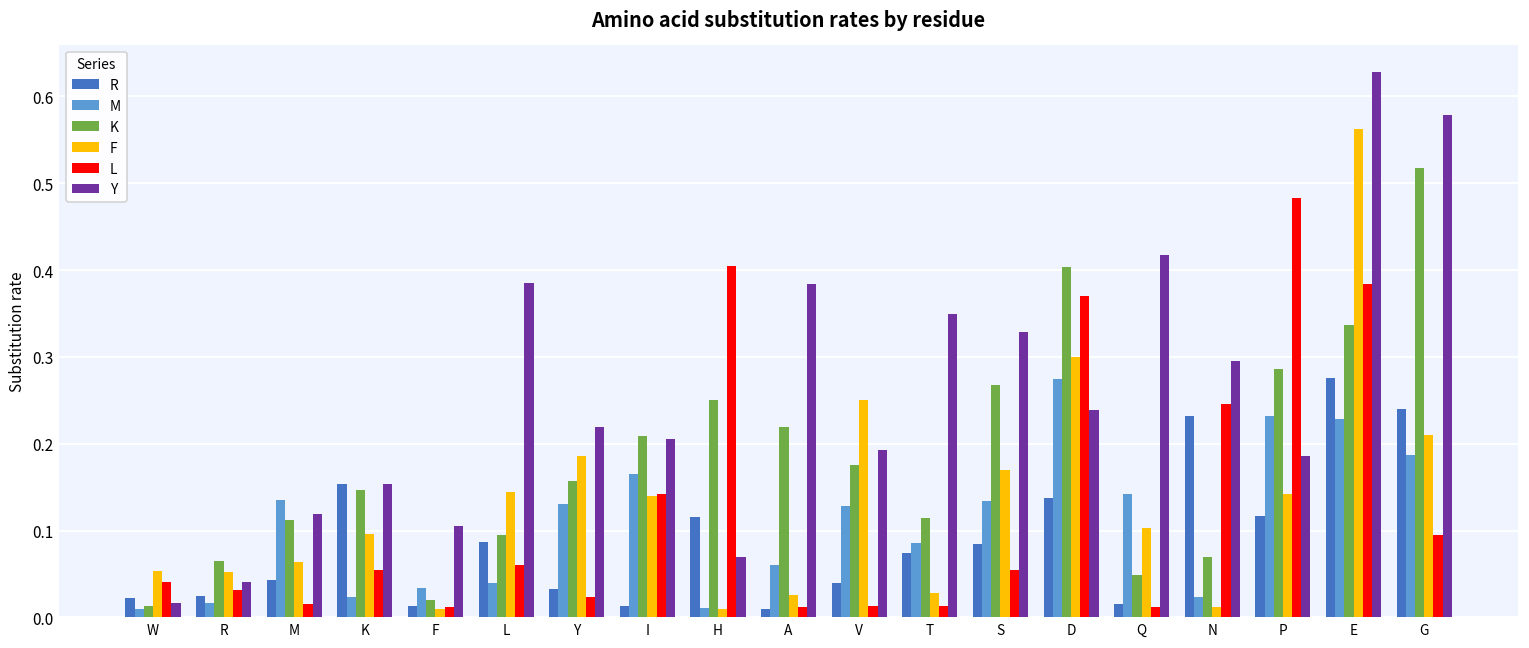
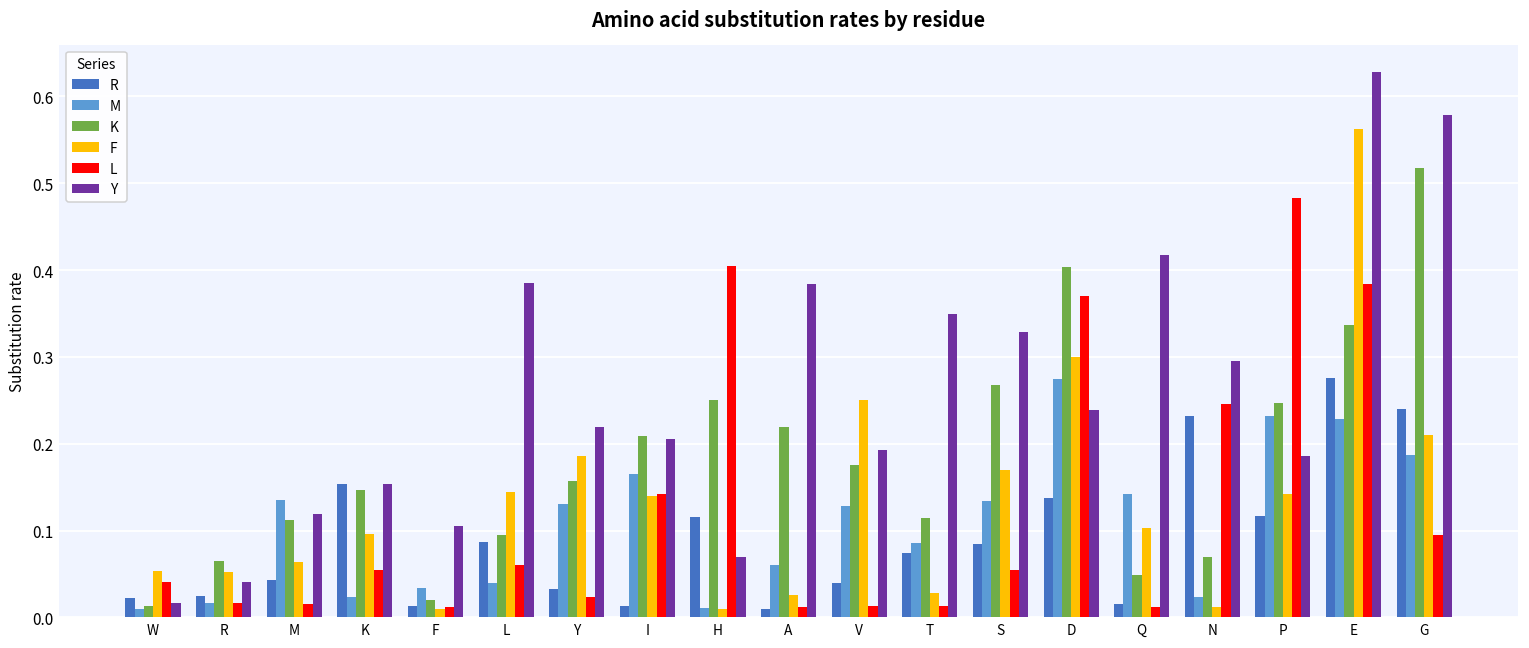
  {
    "K": {
      "W": 0.01,
      "R": 0.07,
      "M": 0.11,
      "K": 0.15,
      "F": 0.02,
      "L": 0.10,
      "Y": 0.16,
      "I": 0.21,
      "H": 0.25,
      "A": 0.22,
      "V": 0.17,
      "T": 0.11,
      "S": 0.27,
      "D": 0.40,
      "Q": 0.05,
      "N": 0.07,
-     "P": 0.29,
+     "P": 0.25,
      "E": 0.34,
      "G": 0.52
    },
    "F": {
      "W": 0.05,
      "R": 0.05,
      "M": 0.06,
      "K": 0.10,
      "F": 0.01,
      "L": 0.14,
      "Y": 0.19,
      "I": 0.14,
      "H": 0.01,
      "A": 0.03,
      "V": 0.25,
      "T": 0.03,
      "S": 0.17,
      "D": 0.30,
      "Q": 0.10,
      "N": 0.01,
      "P": 0.14,
      "E": 0.56,
      "G": 0.21
    },
    "L": {
      "W": 0.04,
-     "R": 0.03,
+     "R": 0.02,
      "M": 0.02,
      "K": 0.05,
      "F": 0.01,
      "L": 0.06,
      "Y": 0.02,
      "I": 0.14,
      "H": 0.40,
      "A": 0.01,
      "V": 0.01,
      "T": 0.01,
      "S": 0.05,
      "D": 0.37,
      "Q": 0.01,
      "N": 0.25,
      "P": 0.48,
      "E": 0.38,
      "G": 0.09
    },
    "Y": {
      "W": 0.02,
      "R": 0.04,
      "M": 0.12,
      "K": 0.15,
      "F": 0.10,
      "L": 0.38,
      "Y": 0.22,
      "I": 0.20,
      "H": 0.07,
      "A": 0.38,
      "V": 0.19,
      "T": 0.35,
      "S": 0.33,
      "D": 0.24,
      "Q": 0.42,
      "N": 0.30,
      "P": 0.19,
      "E": 0.63,
      "G": 0.58
    }
  }
